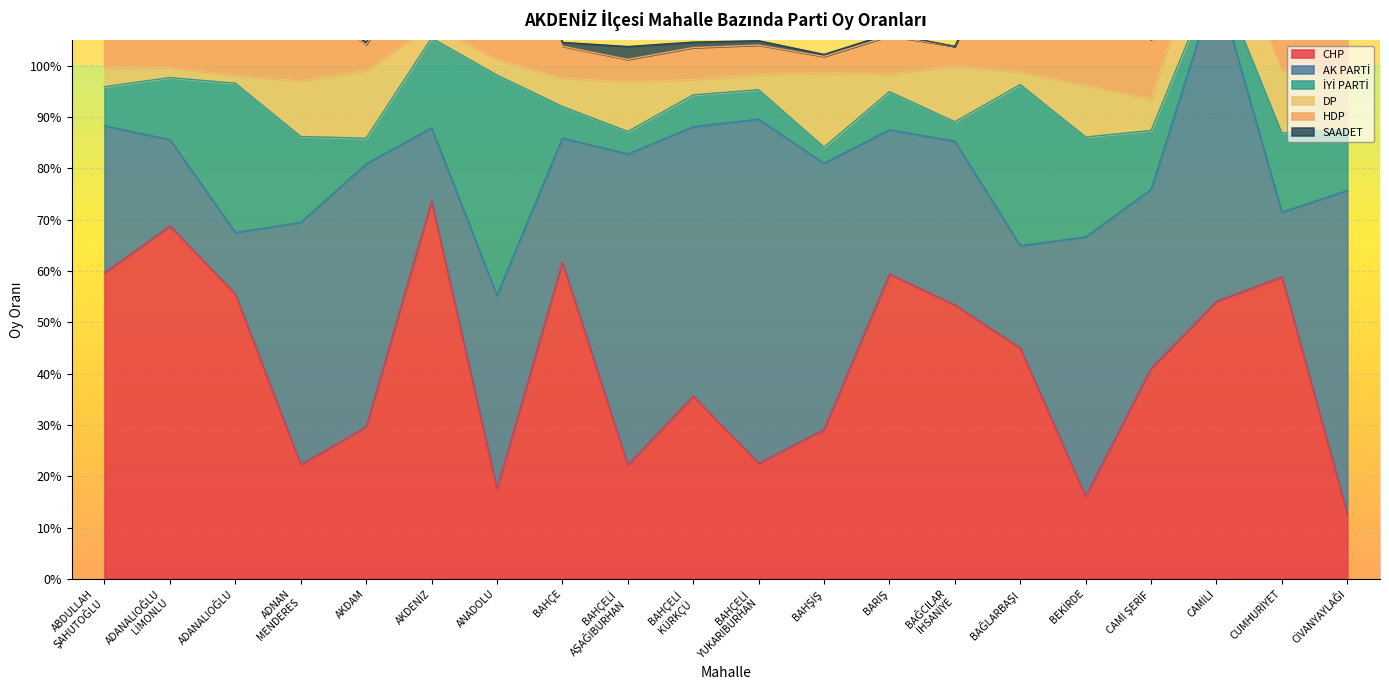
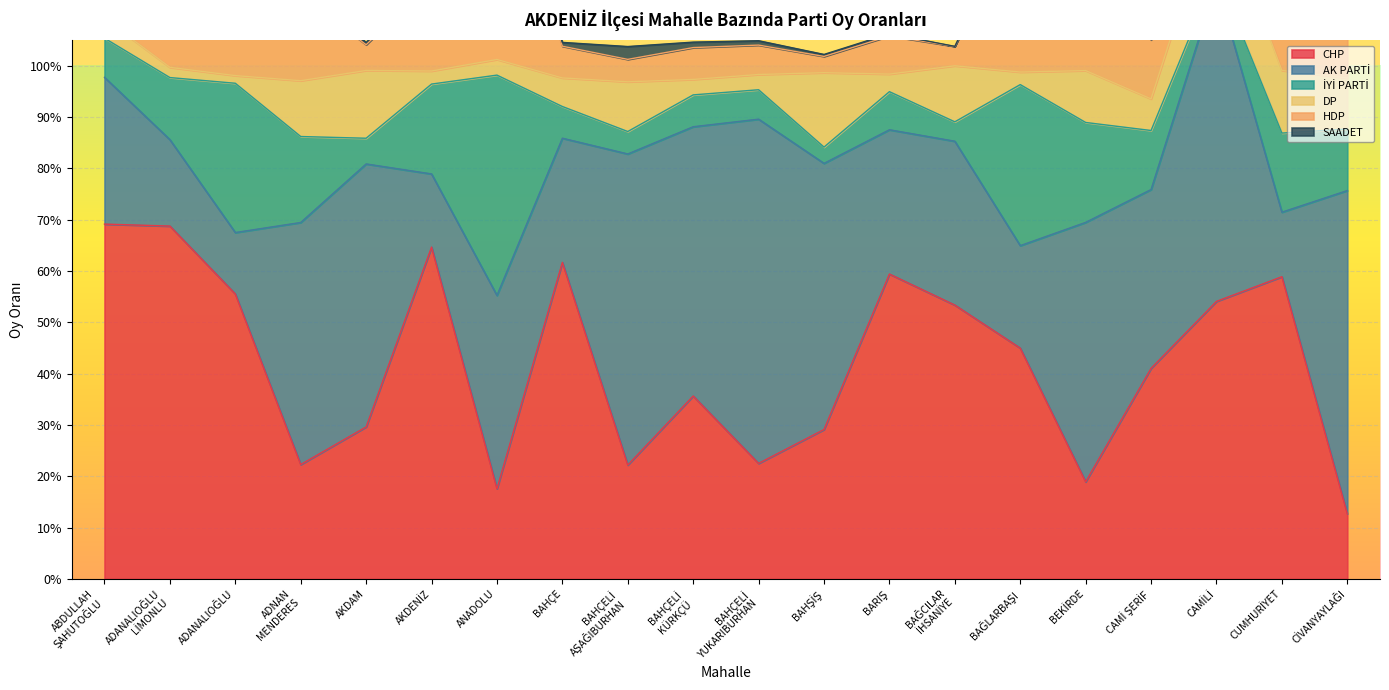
  {
    "CHP": {
-     "ABDULLAH ŞAHUTOĞLU": "60%",
+     "ABDULLAH ŞAHUTOĞLU": "69%",
      "ADANALIOĞLU LİMONLU": "69%",
      "ADANALIOĞLU": "56%",
      "ADNAN MENDERES": "22%",
      "AKDAM": "30%",
-     "AKDENİZ": "74%",
+     "AKDENİZ": "65%",
      "ANADOLU": "18%",
      "BAHÇE": "62%",
      "BAHÇELİ AŞAĞIBURHAN": "22%",
      "BAHÇELİ KÜRKÇÜ": "36%",
      "BAHÇELİ YUKARIBURHAN": "23%",
      "BAHŞİŞ": "29%",
      "BARIŞ": "59%",
      "BAĞCILAR İHSANİYE": "53%",
      "BAĞLARBAŞI": "45%",
-     "BEKİRDE": "16%",
+     "BEKİRDE": "19%",
      "CAMİ ŞERİF": "41%",
      "CAMİLİ": "54%",
      "CUMHURİYET": "59%",
      "CİVANYAYLAĞI": "13%"
    },
    "SAADET": {
      "BAHÇE": "1%",
      "BAHÇELİ AŞAĞIBURHAN": "2%",
      "BAHÇELİ KÜRKÇÜ": "1%",
      "BAHÇELİ YUKARIBURHAN": "1%"
    }
  }
